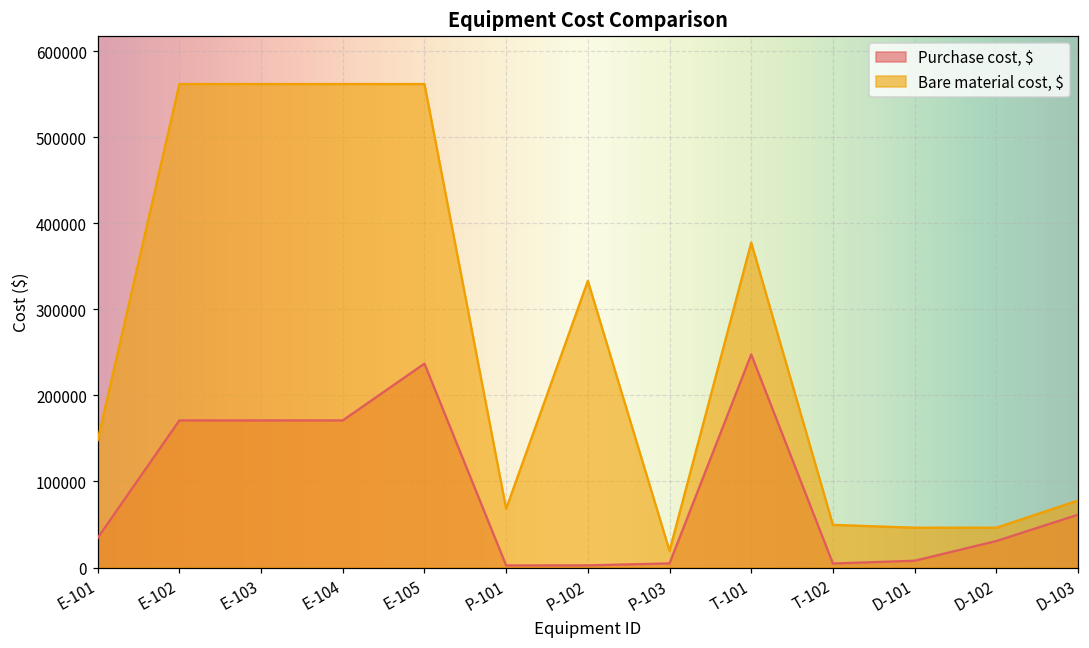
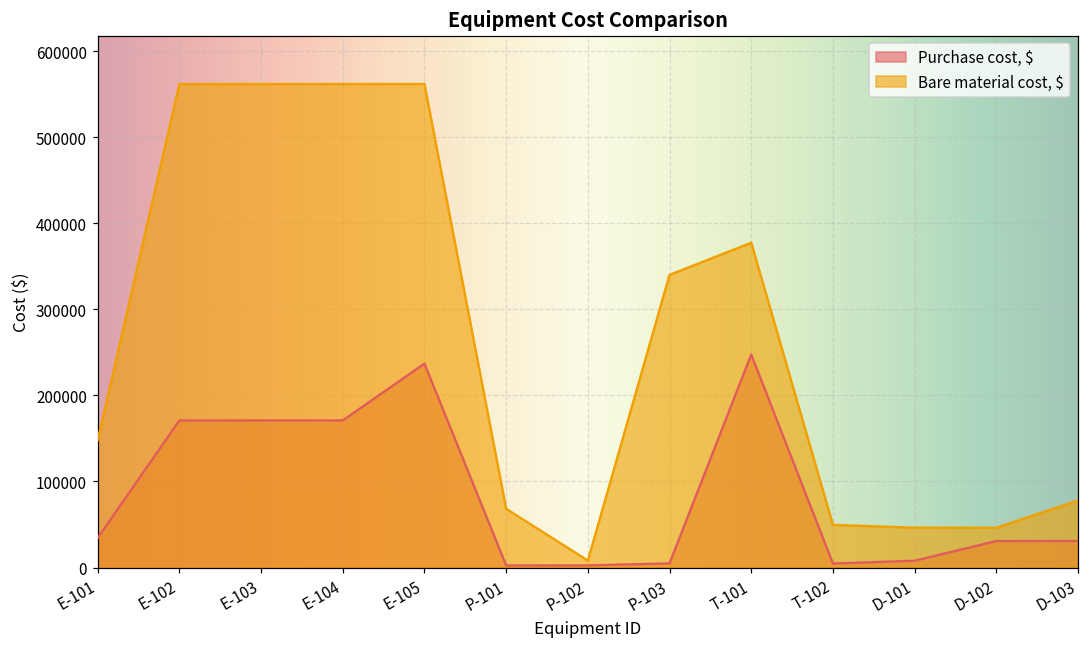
  {
    "Purchase cost, $": {
      "E-101": 30000,
      "E-102": 170000,
      "E-103": 170000,
      "E-104": 170000,
      "E-105": 240000,
      "P-101": 0,
      "P-102": 0,
      "P-103": 0,
      "T-101": 250000,
      "T-102": 0,
      "D-101": 10000,
      "D-102": 30000,
-     "D-103": 60000
+     "D-103": 30000
    },
    "Bare material cost, $": {
      "E-101": 150000,
      "E-102": 560000,
      "E-103": 560000,
      "E-104": 560000,
      "E-105": 560000,
      "P-101": 70000,
-     "P-102": 330000,
-     "P-103": 20000,
+     "P-102": 10000,
+     "P-103": 340000,
      "T-101": 380000,
      "T-102": 50000,
      "D-101": 50000,
      "D-102": 50000,
      "D-103": 80000
    }
  }
